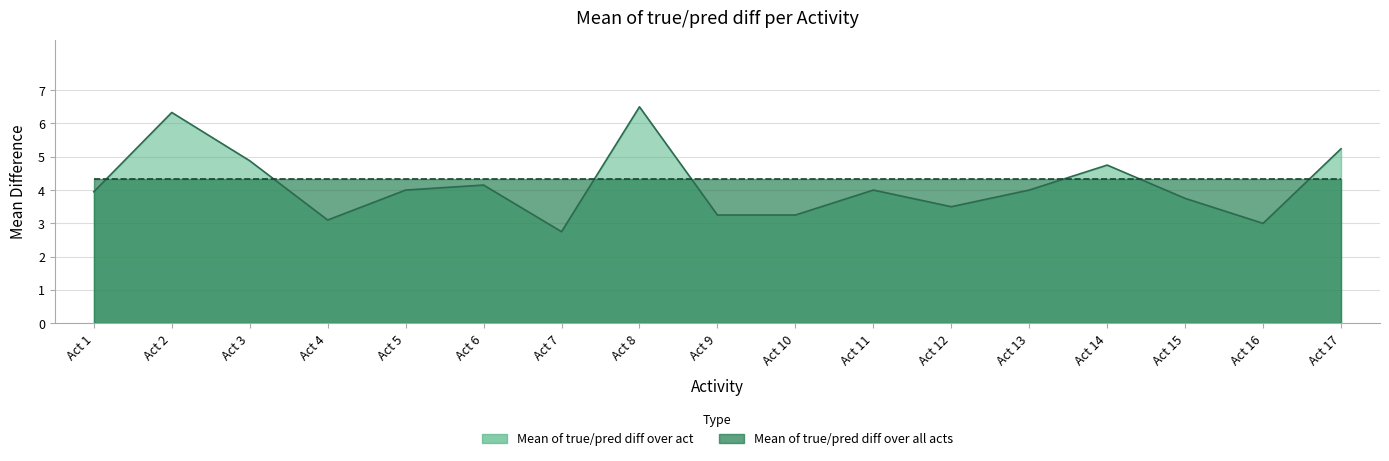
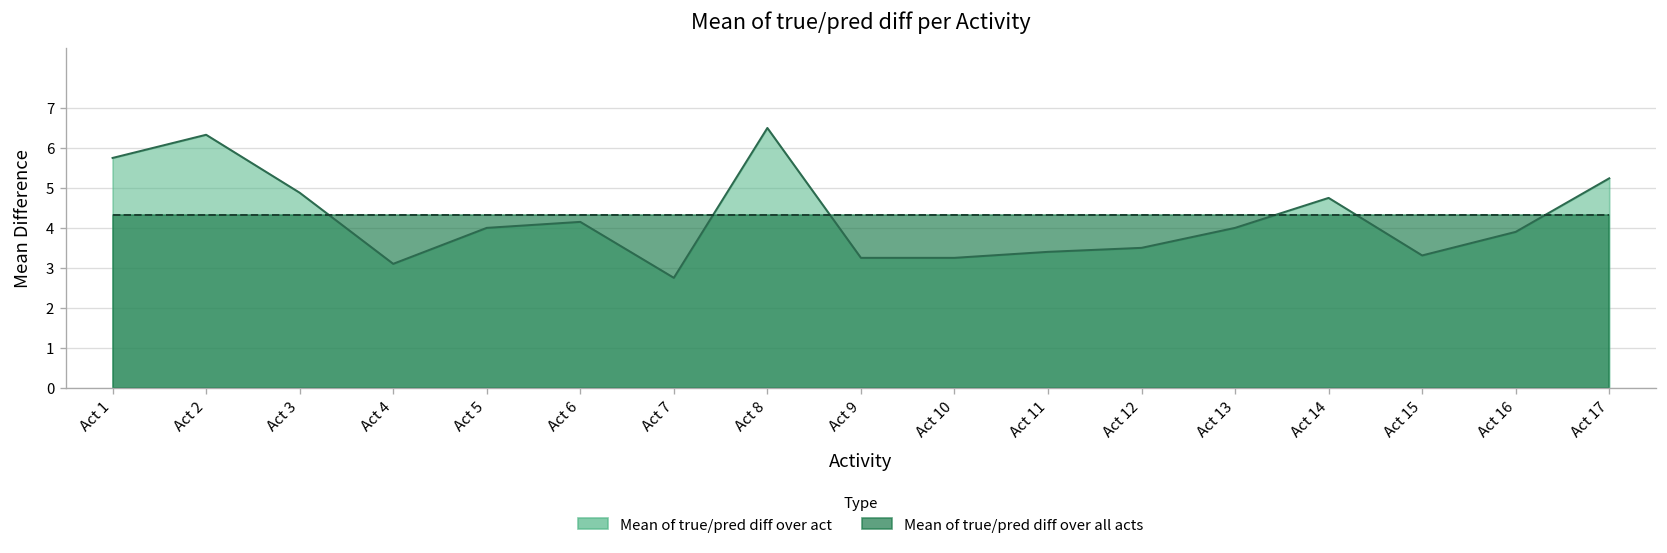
  {
    "Mean of true/pred diff over act": {
-     "Act 1": 4.0,
+     "Act 1": 5.8,
      "Act 2": 6.3,
      "Act 3": 4.9,
      "Act 4": 3.1,
      "Act 5": 4.0,
      "Act 6": 4.2,
      "Act 7": 2.8,
      "Act 8": 6.5,
      "Act 9": 3.3,
      "Act 10": 3.3,
-     "Act 11": 4.0,
+     "Act 11": 3.4,
      "Act 12": 3.5,
      "Act 13": 4.0,
      "Act 14": 4.8,
-     "Act 15": 3.8,
-     "Act 16": 3.0,
+     "Act 15": 3.3,
+     "Act 16": 3.9,
      "Act 17": 5.2
    },
    "Mean of true/pred diff over all acts": {
      "Act 1": 4.3,
      "Act 2": 4.3,
      "Act 3": 4.3,
      "Act 4": 4.3,
      "Act 5": 4.3,
      "Act 6": 4.3,
      "Act 7": 4.3,
      "Act 8": 4.3,
      "Act 9": 4.3,
      "Act 10": 4.3,
      "Act 11": 4.3,
      "Act 12": 4.3,
      "Act 13": 4.3,
      "Act 14": 4.3,
      "Act 15": 4.3,
      "Act 16": 4.3,
      "Act 17": 4.3
    }
  }
